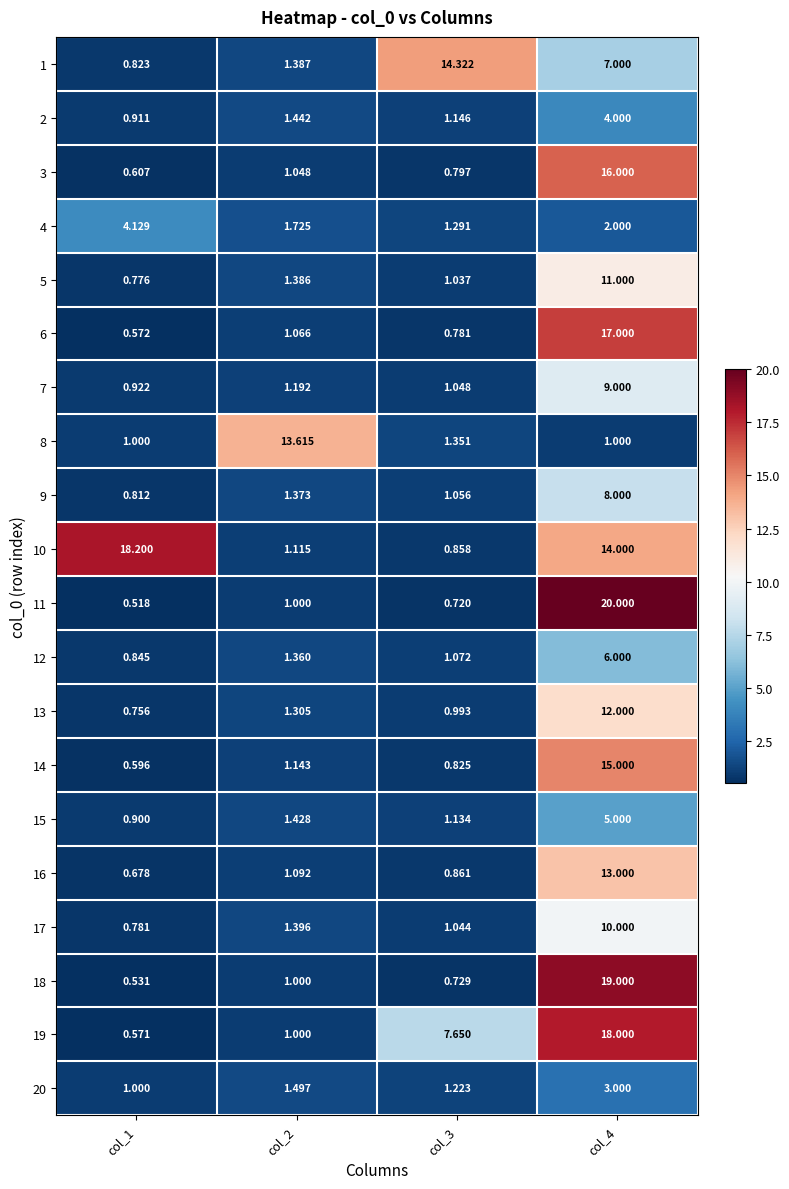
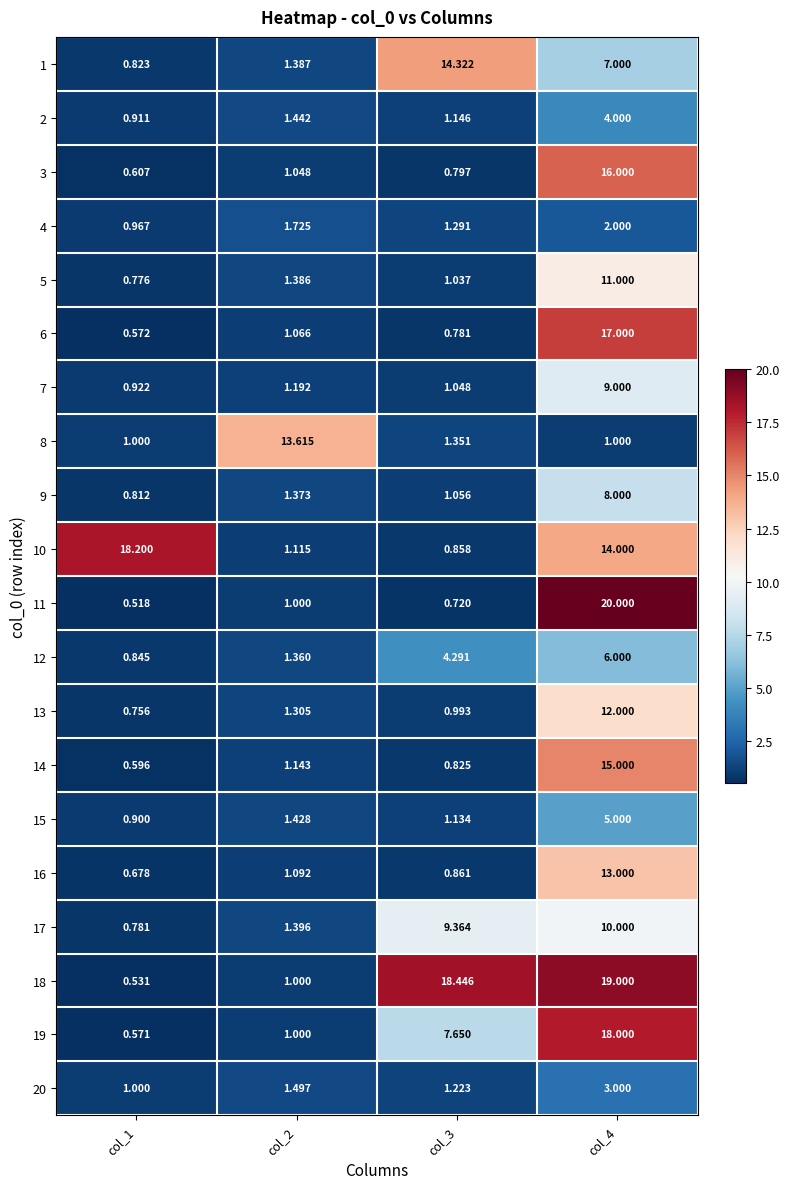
  {
    "1": {
      "col_1": 0.823,
      "col_2": 1.387,
      "col_3": 14.322,
      "col_4": 7.000
    },
    "2": {
      "col_1": 0.911,
      "col_2": 1.442,
      "col_3": 1.146,
      "col_4": 4.000
    },
    "3": {
      "col_1": 0.607,
      "col_2": 1.048,
      "col_3": 0.797,
      "col_4": 16.000
    },
    "4": {
-     "col_1": 4.129,
+     "col_1": 0.967,
      "col_2": 1.725,
      "col_3": 1.291,
      "col_4": 2.000
    },
    "5": {
      "col_1": 0.776,
      "col_2": 1.386,
      "col_3": 1.037,
      "col_4": 11.000
    },
    "6": {
      "col_1": 0.572,
      "col_2": 1.066,
      "col_3": 0.781,
      "col_4": 17.000
    },
    "7": {
      "col_1": 0.922,
      "col_2": 1.192,
      "col_3": 1.048,
      "col_4": 9.000
    },
    "8": {
      "col_1": 1.000,
      "col_2": 13.615,
      "col_3": 1.351,
      "col_4": 1.000
    },
    "9": {
      "col_1": 0.812,
      "col_2": 1.373,
      "col_3": 1.056,
      "col_4": 8.000
    },
    "10": {
      "col_1": 18.200,
      "col_2": 1.115,
      "col_3": 0.858,
      "col_4": 14.000
    },
    "11": {
      "col_1": 0.518,
      "col_2": 1.000,
      "col_3": 0.720,
      "col_4": 20.000
    },
    "12": {
      "col_1": 0.845,
      "col_2": 1.360,
-     "col_3": 1.072,
+     "col_3": 4.291,
      "col_4": 6.000
    },
    "13": {
      "col_1": 0.756,
      "col_2": 1.305,
      "col_3": 0.993,
      "col_4": 12.000
    },
    "14": {
      "col_1": 0.596,
      "col_2": 1.143,
      "col_3": 0.825,
      "col_4": 15.000
    },
    "15": {
      "col_1": 0.900,
      "col_2": 1.428,
      "col_3": 1.134,
      "col_4": 5.000
    },
    "16": {
      "col_1": 0.678,
      "col_2": 1.092,
      "col_3": 0.861,
      "col_4": 13.000
    },
    "17": {
      "col_1": 0.781,
      "col_2": 1.396,
-     "col_3": 1.044,
+     "col_3": 9.364,
      "col_4": 10.000
    },
    "18": {
      "col_1": 0.531,
      "col_2": 1.000,
-     "col_3": 0.729,
+     "col_3": 18.446,
      "col_4": 19.000
    },
    "19": {
      "col_1": 0.571,
      "col_2": 1.000,
      "col_3": 7.650,
      "col_4": 18.000
    },
    "20": {
      "col_1": 1.000,
      "col_2": 1.497,
      "col_3": 1.223,
      "col_4": 3.000
    }
  }
